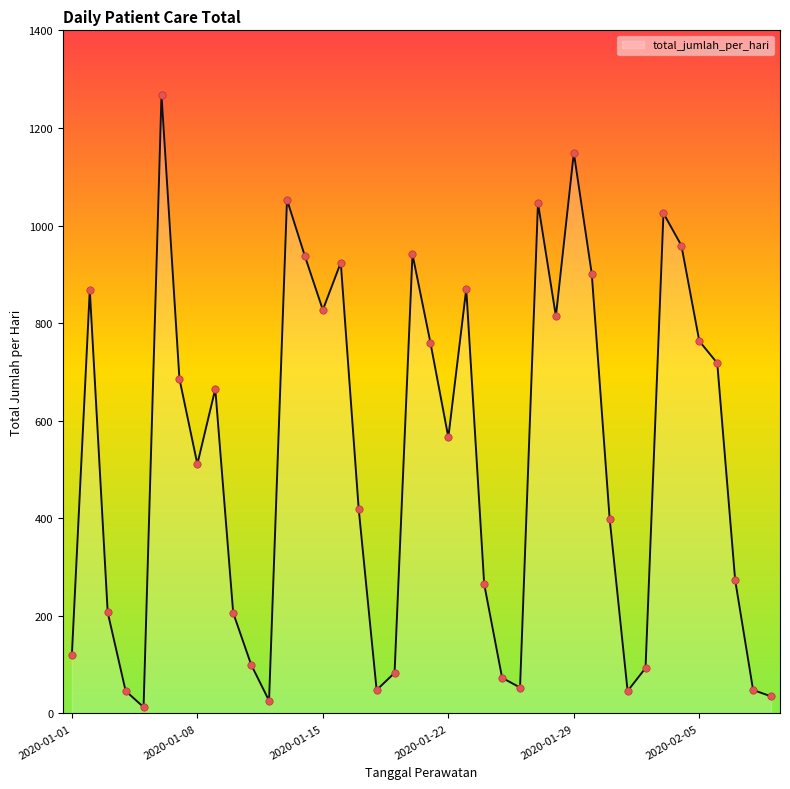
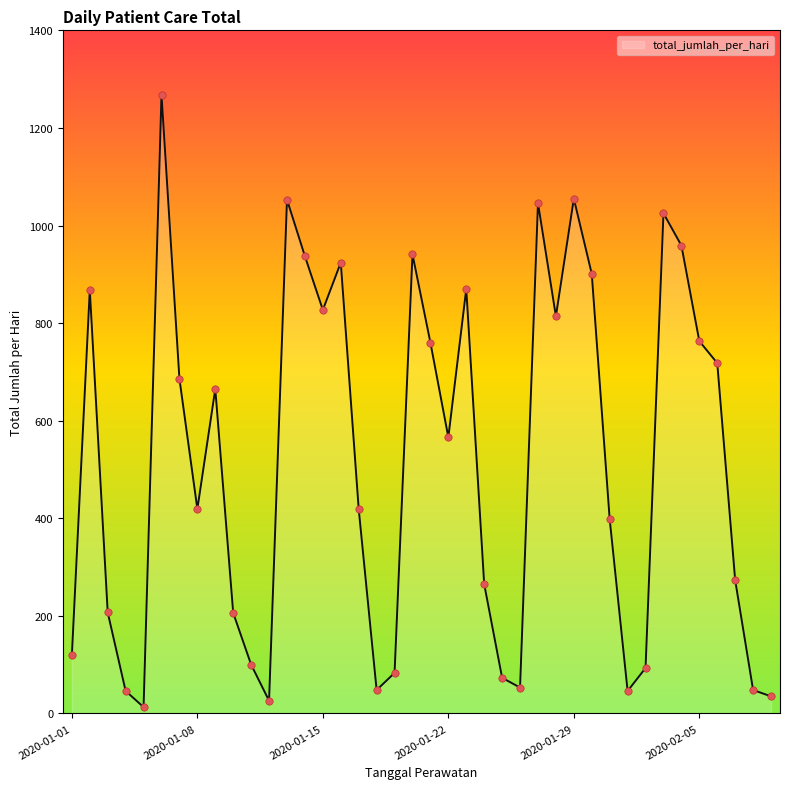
  {
    "2020-01-01": 120,
-   "2020-01-08": 510,
+   "2020-01-08": 420,
    "2020-01-15": 830,
    "2020-01-22": 570,
-   "2020-01-29": 1150,
+   "2020-01-29": 1060,
    "2020-02-05": 760
  }
